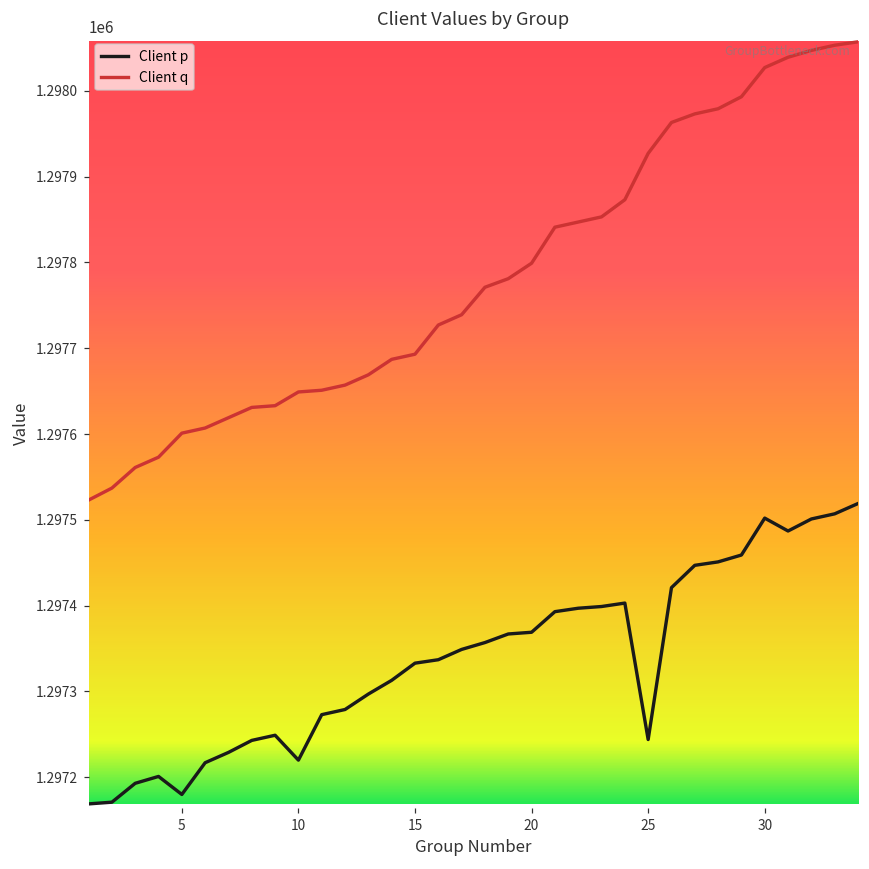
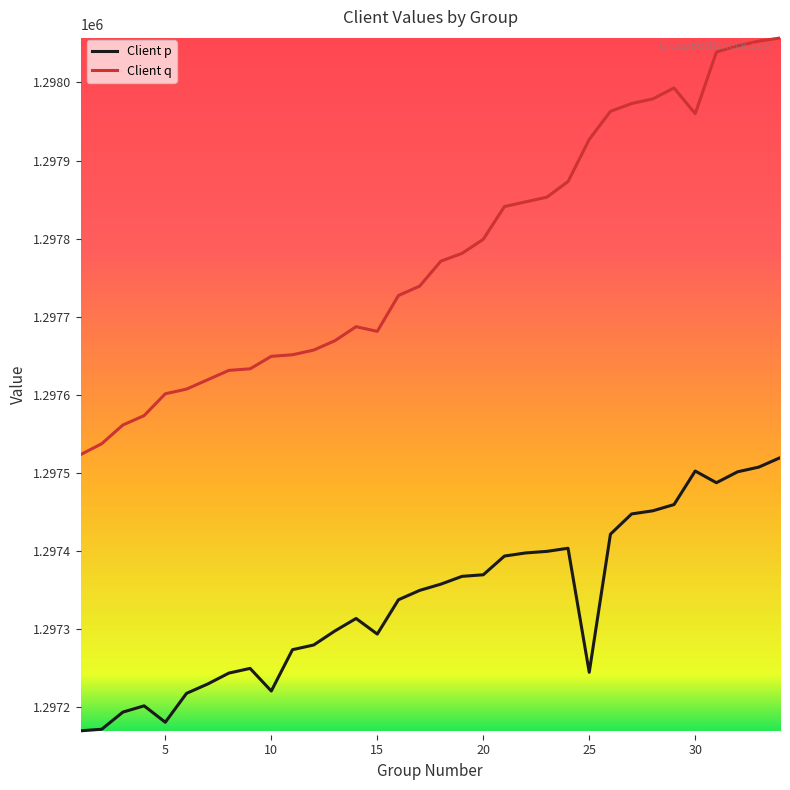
  {
    "Client p": {
      "5": 1297180,
      "10": 1297220,
-     "15": 1297330,
+     "15": 1297290,
      "20": 1297370,
      "25": 1297240,
      "30": 1297500
    },
    "Client q": {
      "5": 1297600,
      "10": 1297650,
-     "15": 1297690,
+     "15": 1297680,
      "20": 1297800,
      "25": 1297930,
-     "30": 1298030
+     "30": 1297960
    }
  }
